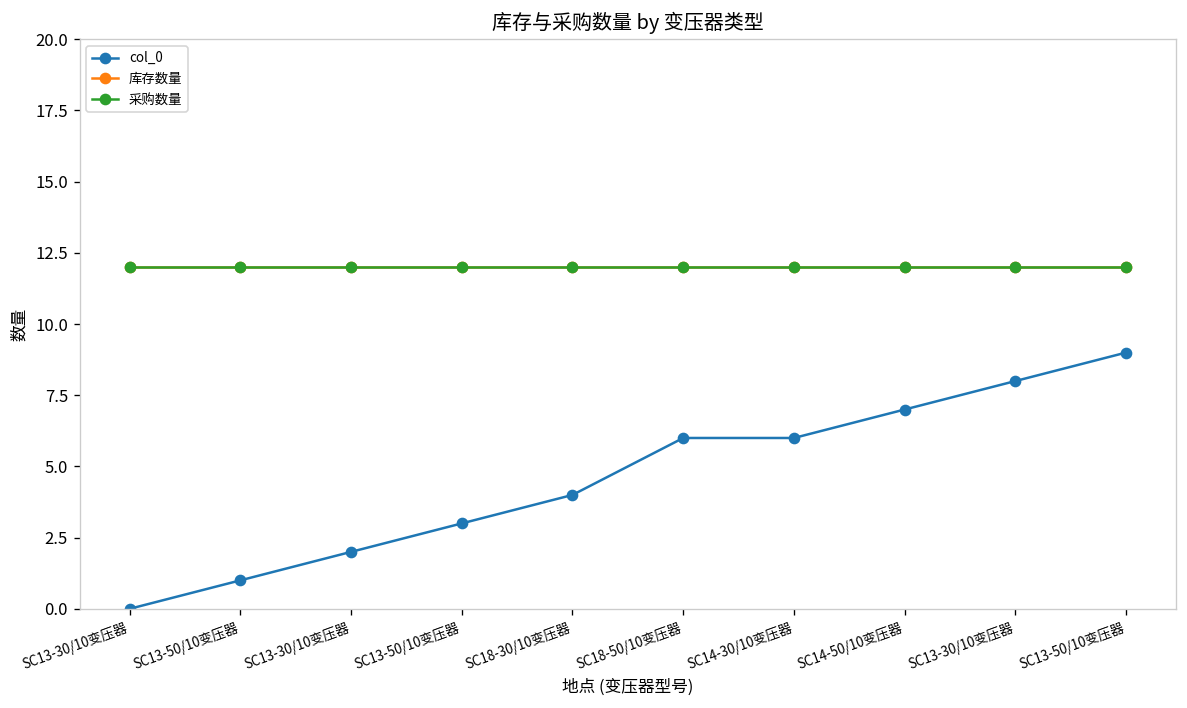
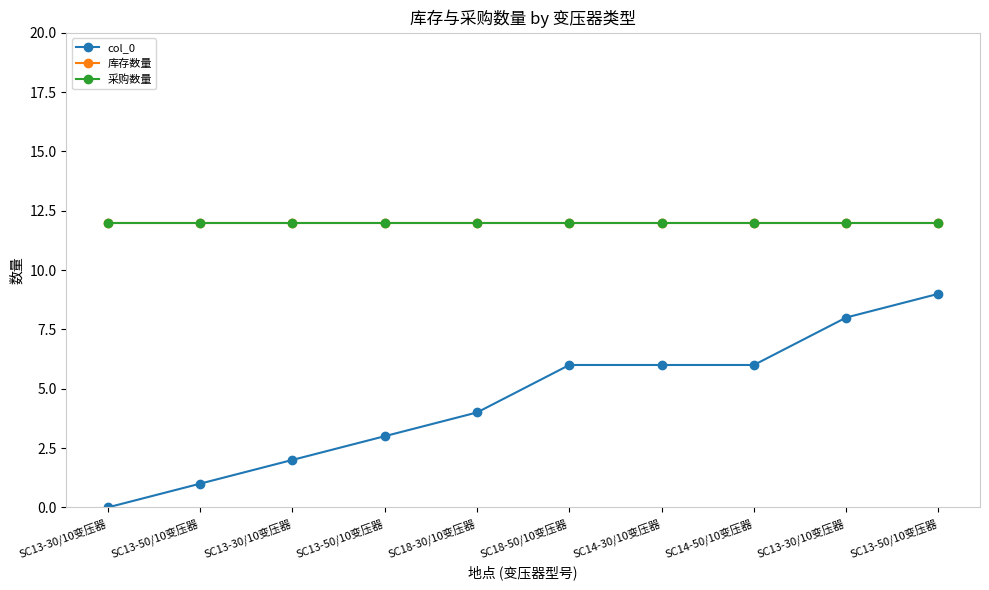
  {
    "col_0": {
      "SC18-30/10变压器": 4,
      "SC18-50/10变压器": 6,
      "SC14-30/10变压器": 6,
-     "SC14-50/10变压器": 7
+     "SC14-50/10变压器": 6
    },
    "采购数量": {
      "SC18-30/10变压器": 12,
      "SC18-50/10变压器": 12,
      "SC14-30/10变压器": 12,
      "SC14-50/10变压器": 12
    }
  }
